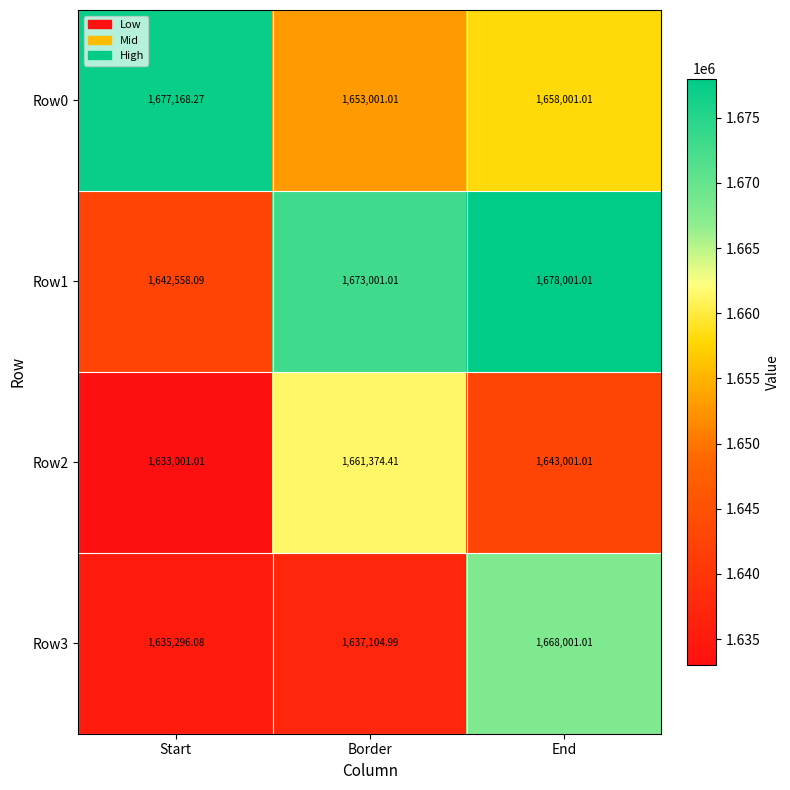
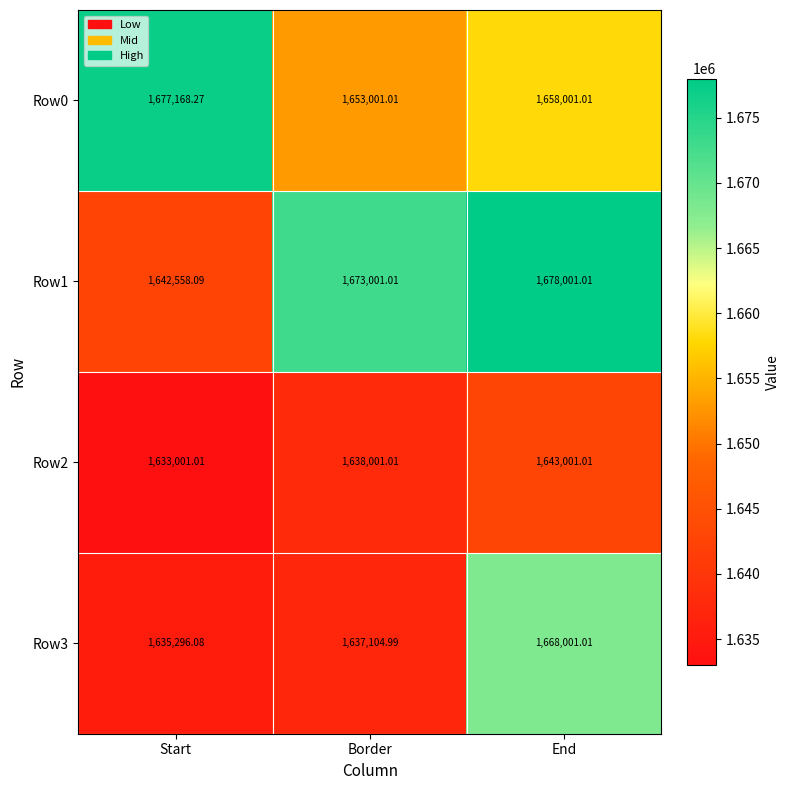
  {
    "Row0": {
      "Start": "1,677,168.27",
      "Border": "1,653,001.01",
      "End": "1,658,001.01"
    },
    "Row1": {
      "Start": "1,642,558.09",
      "Border": "1,673,001.01",
      "End": "1,678,001.01"
    },
    "Row2": {
      "Start": "1,633,001.01",
-     "Border": "1,661,374.41",
+     "Border": "1,638,001.01",
      "End": "1,643,001.01"
    },
    "Row3": {
      "Start": "1,635,296.08",
      "Border": "1,637,104.99",
      "End": "1,668,001.01"
    }
  }
